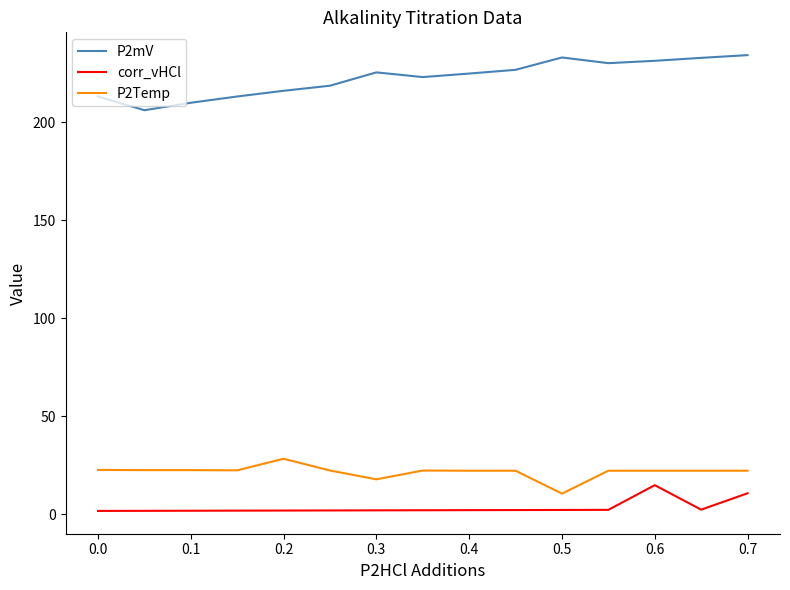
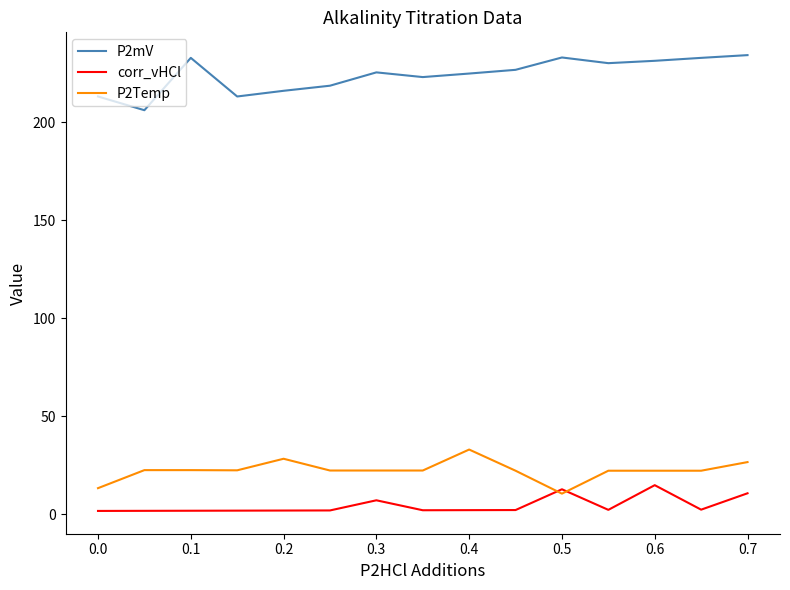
  {
    "P2mV": {
-     "0.1": 210,
+     "0.1": 233,
      "0.2": 216,
      "0.3": 225,
      "0.4": 225,
      "0.5": 233,
      "0.6": 231,
      "0.7": 234
    },
    "corr_vHCl": {
      "0.0": 2,
      "0.1": 2,
      "0.2": 2,
-     "0.3": 2,
+     "0.3": 7,
      "0.4": 2,
-     "0.5": 2,
+     "0.5": 13,
      "0.6": 15,
      "0.7": 11
    },
    "P2Temp": {
-     "0.0": 23,
+     "0.0": 13,
      "0.1": 23,
      "0.2": 28,
-     "0.3": 18,
-     "0.4": 22,
+     "0.3": 22,
+     "0.4": 33,
      "0.5": 11,
      "0.6": 22,
-     "0.7": 22
+     "0.7": 27
    }
  }
